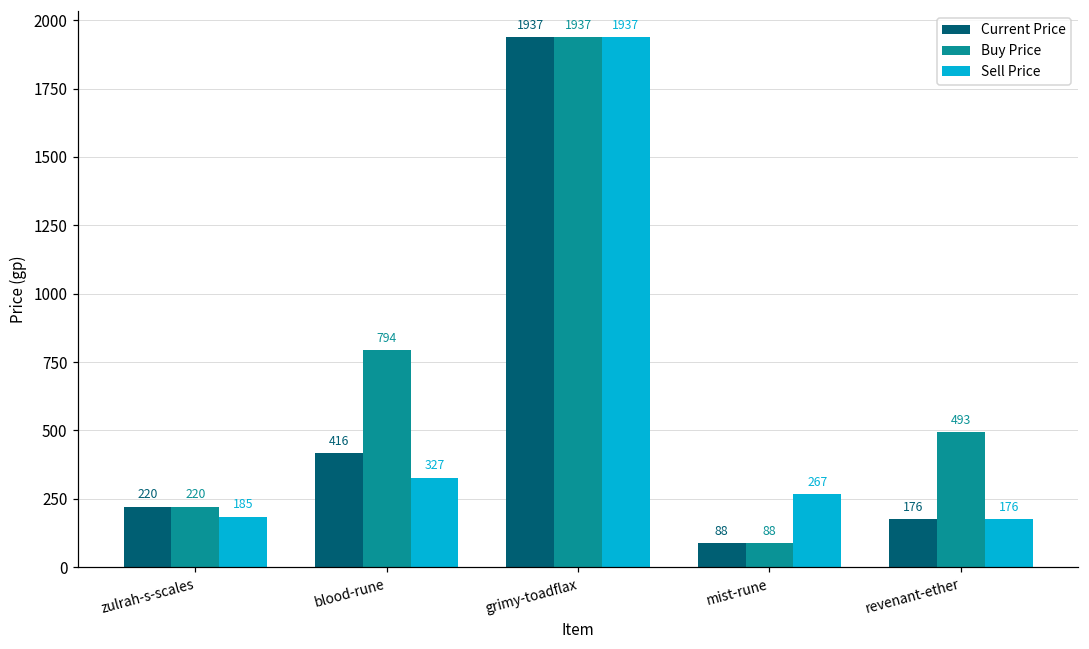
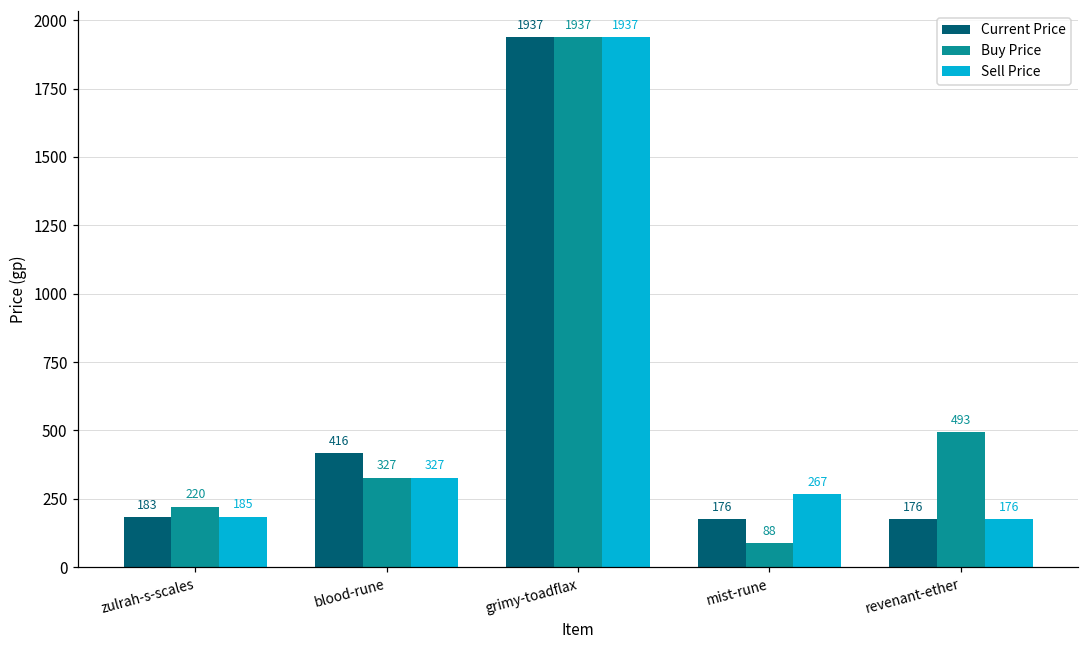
  {
    "Current Price": {
-     "zulrah-s-scales": 220,
+     "zulrah-s-scales": 183,
      "blood-rune": 416,
      "grimy-toadflax": 1937,
-     "mist-rune": 88,
+     "mist-rune": 176,
      "revenant-ether": 176
    },
    "Buy Price": {
      "zulrah-s-scales": 220,
-     "blood-rune": 794,
+     "blood-rune": 327,
      "grimy-toadflax": 1937,
      "mist-rune": 88,
      "revenant-ether": 493
    },
    "Sell Price": {
      "zulrah-s-scales": 185,
      "blood-rune": 327,
      "grimy-toadflax": 1937,
      "mist-rune": 267,
      "revenant-ether": 176
    }
  }
